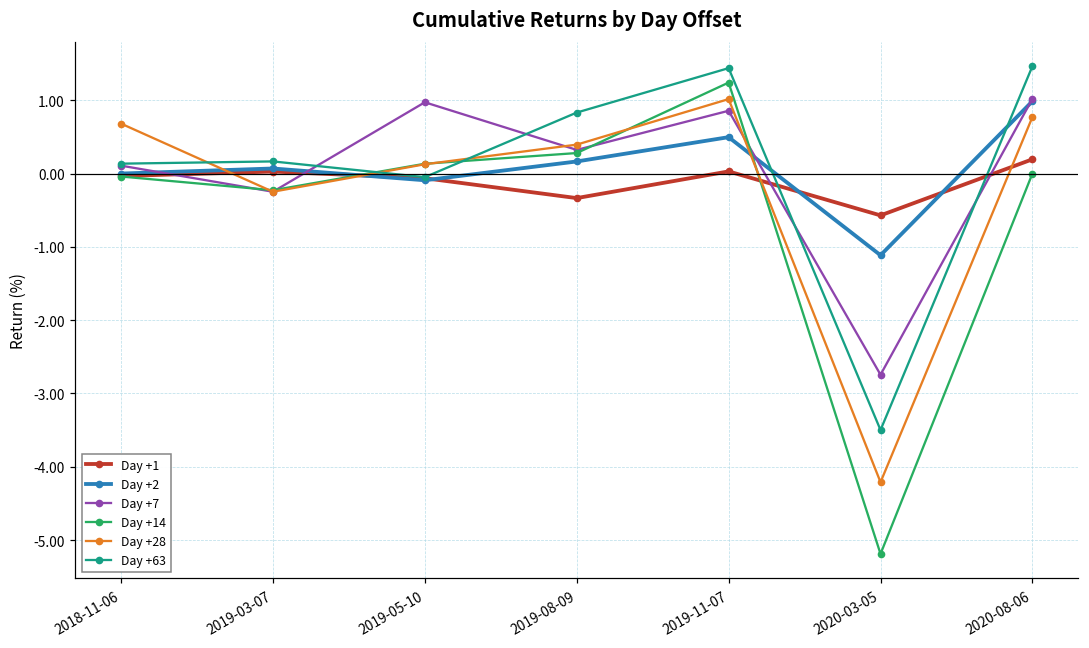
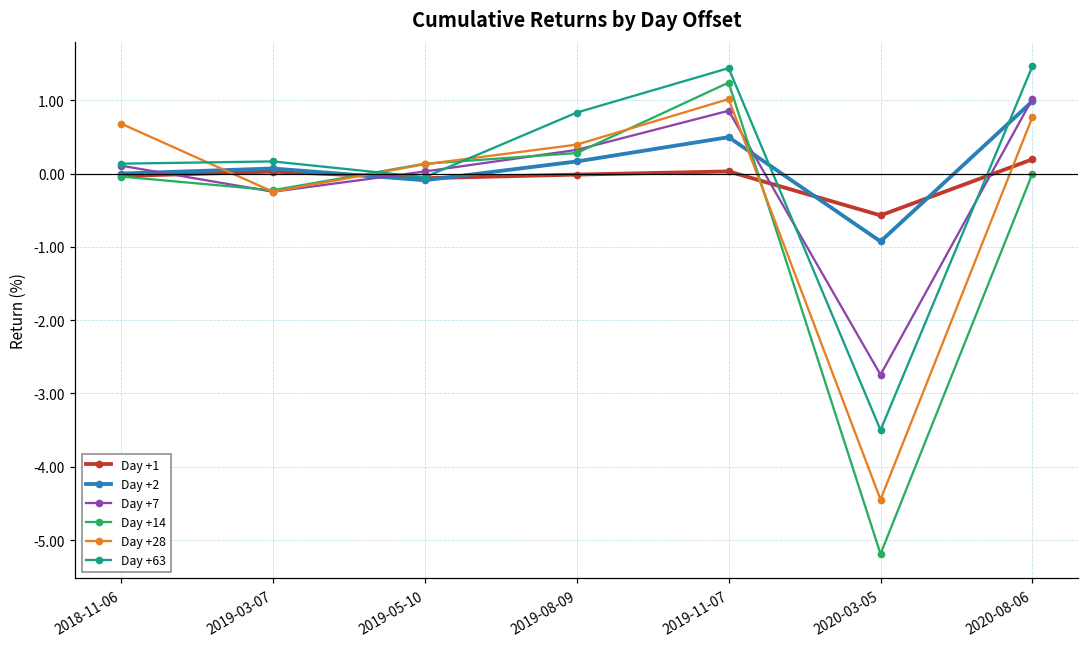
  {
    "Day +1": {
      "2019-03-07": 0.0,
-     "2019-08-09": -0.3,
+     "2019-08-09": 0.0,
      "2019-11-07": 0.0,
      "2020-03-05": -0.6,
      "2020-08-06": 0.2
    },
    "Day +2": {
      "2019-03-07": 0.1,
      "2019-08-09": 0.2,
      "2019-11-07": 0.5,
-     "2020-03-05": -1.1
+     "2020-03-05": -0.9
    },
    "Day +7": {
-     "2019-05-10": 1.0,
+     "2019-05-10": 0.0,
      "2019-08-09": 0.3,
      "2019-11-07": 0.9,
      "2020-03-05": -2.7
    },
    "Day +28": {
      "2018-11-06": 0.7,
      "2019-08-09": 0.4,
      "2019-11-07": 1.0,
-     "2020-03-05": -4.2,
+     "2020-03-05": -4.4,
      "2020-08-06": 0.8
    }
  }
